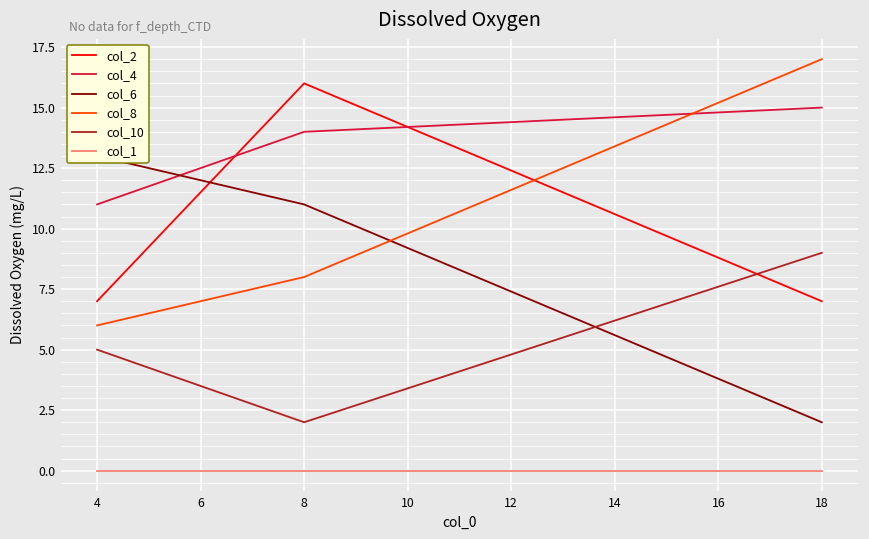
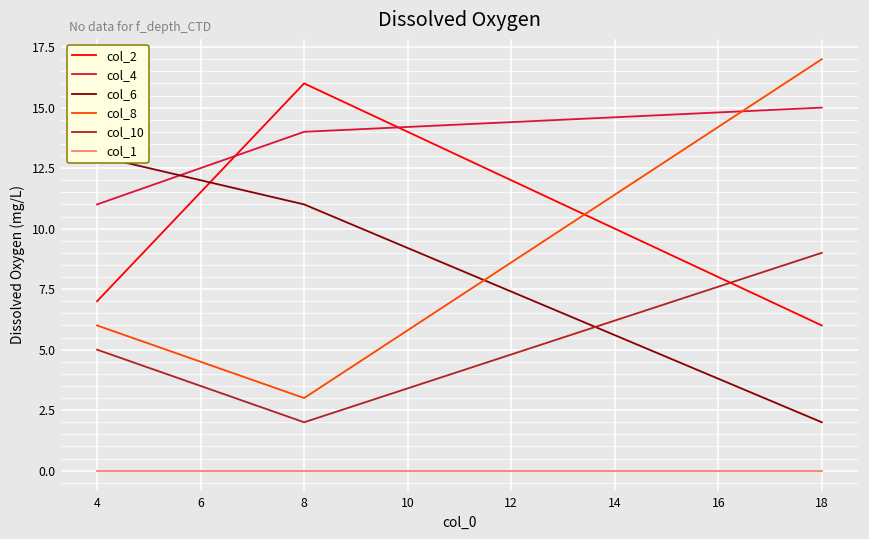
  {
    "col_2": {
      "4": 7,
      "8": 16,
-     "18": 7
+     "18": 6
    },
    "col_6": {
      "4": 13,
      "8": 11,
      "18": 2
    },
    "col_8": {
      "4": 6,
-     "8": 8,
+     "8": 3,
      "18": 17
    },
    "col_1": {
      "4": 0,
      "8": 0,
      "18": 0
    }
  }
